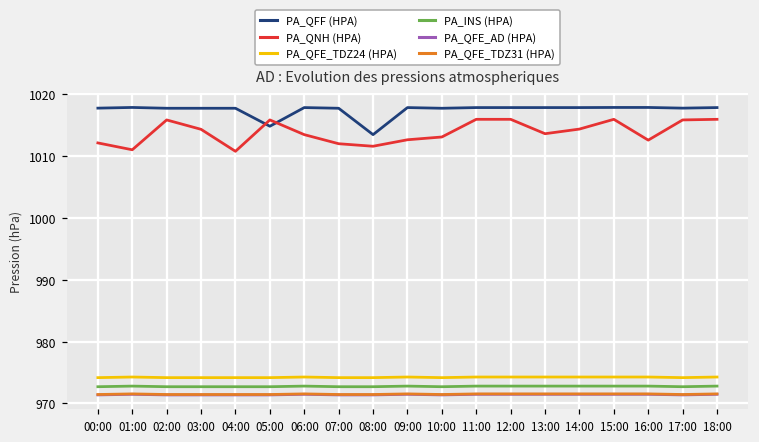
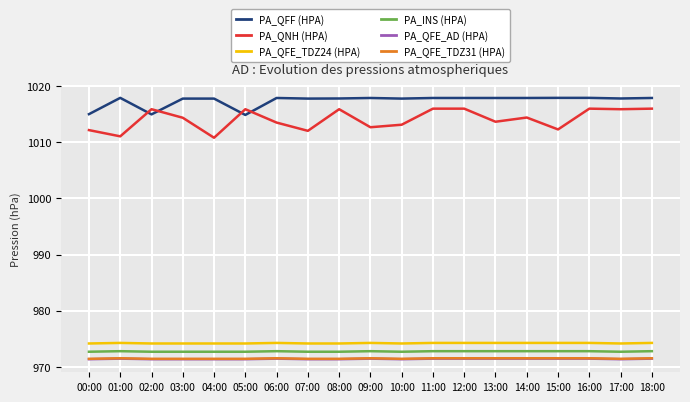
  {
    "PA_QFF (HPA)": {
-     "00:00": 1018,
+     "00:00": 1015,
      "01:00": 1018,
-     "02:00": 1018,
+     "02:00": 1015,
      "03:00": 1018,
      "04:00": 1018,
      "05:00": 1015,
      "06:00": 1018,
      "07:00": 1018,
-     "08:00": 1014,
+     "08:00": 1018,
      "09:00": 1018,
      "10:00": 1018,
      "11:00": 1018,
      "12:00": 1018,
      "13:00": 1018,
      "14:00": 1018,
      "15:00": 1018,
      "16:00": 1018,
      "17:00": 1018,
      "18:00": 1018
    },
    "PA_QNH (HPA)": {
      "00:00": 1012,
      "01:00": 1011,
      "02:00": 1016,
      "03:00": 1014,
      "04:00": 1011,
      "05:00": 1016,
      "06:00": 1014,
      "07:00": 1012,
-     "08:00": 1012,
+     "08:00": 1016,
      "09:00": 1013,
      "10:00": 1013,
      "11:00": 1016,
      "12:00": 1016,
      "13:00": 1014,
      "14:00": 1014,
-     "15:00": 1016,
-     "16:00": 1013,
+     "15:00": 1012,
+     "16:00": 1016,
      "17:00": 1016,
      "18:00": 1016
    },
    "PA_QFE_TDZ24 (HPA)": {
      "00:00": 974,
      "01:00": 974,
      "02:00": 974,
      "03:00": 974,
      "04:00": 974,
      "05:00": 974,
      "06:00": 974,
      "07:00": 974,
      "08:00": 974,
      "09:00": 974,
      "10:00": 974,
      "11:00": 974,
      "12:00": 974,
      "13:00": 974,
      "14:00": 974,
      "15:00": 974,
      "16:00": 974,
      "17:00": 974,
      "18:00": 974
    },
    "PA_INS (HPA)": {
      "00:00": 973,
      "01:00": 973,
      "02:00": 973,
      "03:00": 973,
      "04:00": 973,
      "05:00": 973,
      "06:00": 973,
      "07:00": 973,
      "08:00": 973,
      "09:00": 973,
      "10:00": 973,
      "11:00": 973,
      "12:00": 973,
      "13:00": 973,
      "14:00": 973,
      "15:00": 973,
      "16:00": 973,
      "17:00": 973,
      "18:00": 973
    },
    "PA_QFE_TDZ31 (HPA)": {
      "00:00": 971,
      "02:00": 971,
      "03:00": 971,
      "04:00": 971,
      "05:00": 971,
      "07:00": 971,
      "08:00": 971,
      "10:00": 971,
      "17:00": 971
    }
  }
